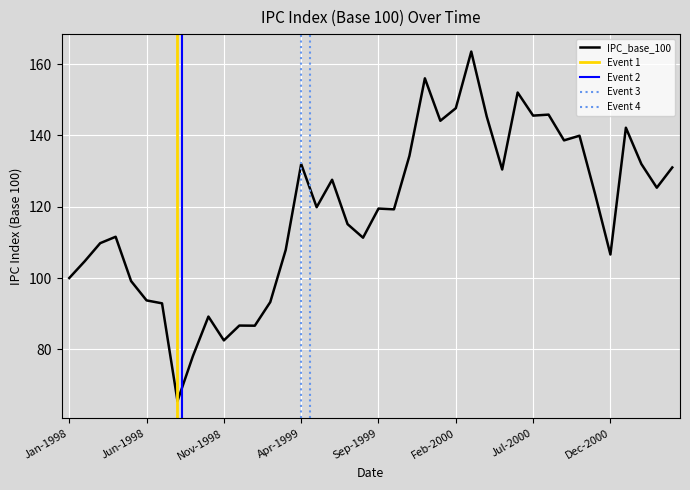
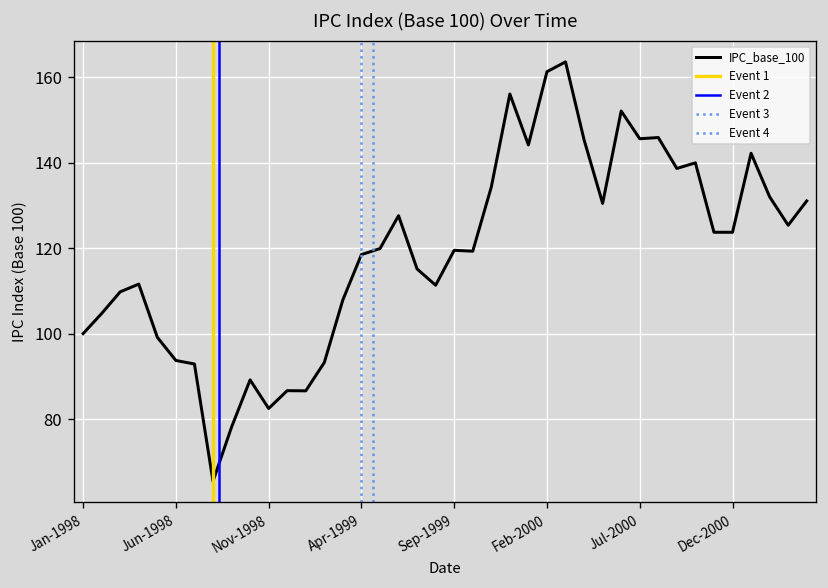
  {
    "Jan-1998": 100,
    "Jun-1998": 94,
    "Nov-1998": 83,
-   "Apr-1999": 132,
+   "Apr-1999": 118,
    "Sep-1999": 119,
-   "Feb-2000": 148,
+   "Feb-2000": 161,
    "Jul-2000": 146,
-   "Dec-2000": 107
+   "Dec-2000": 124
  }
